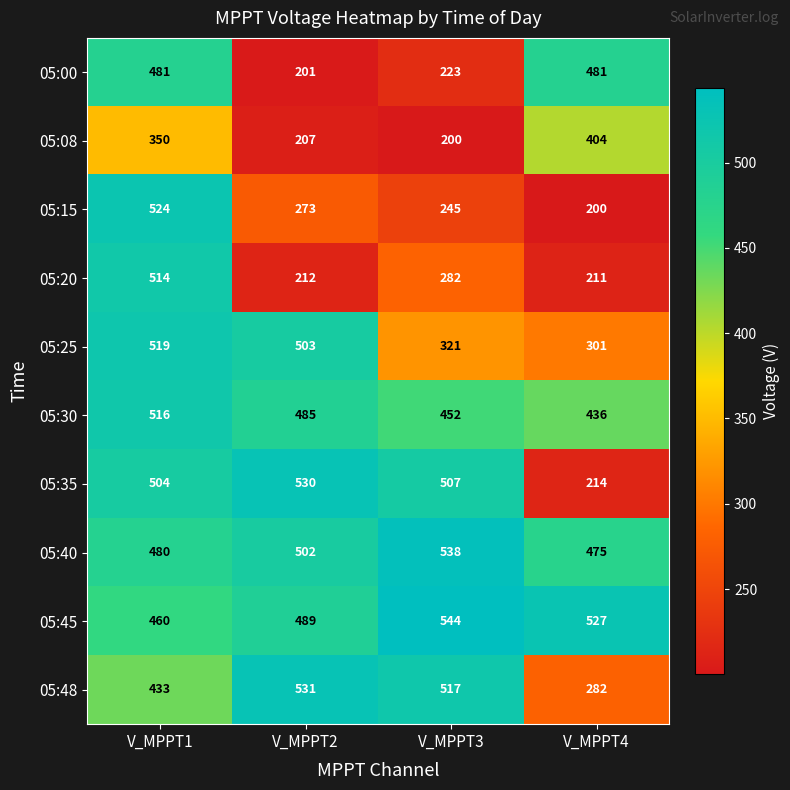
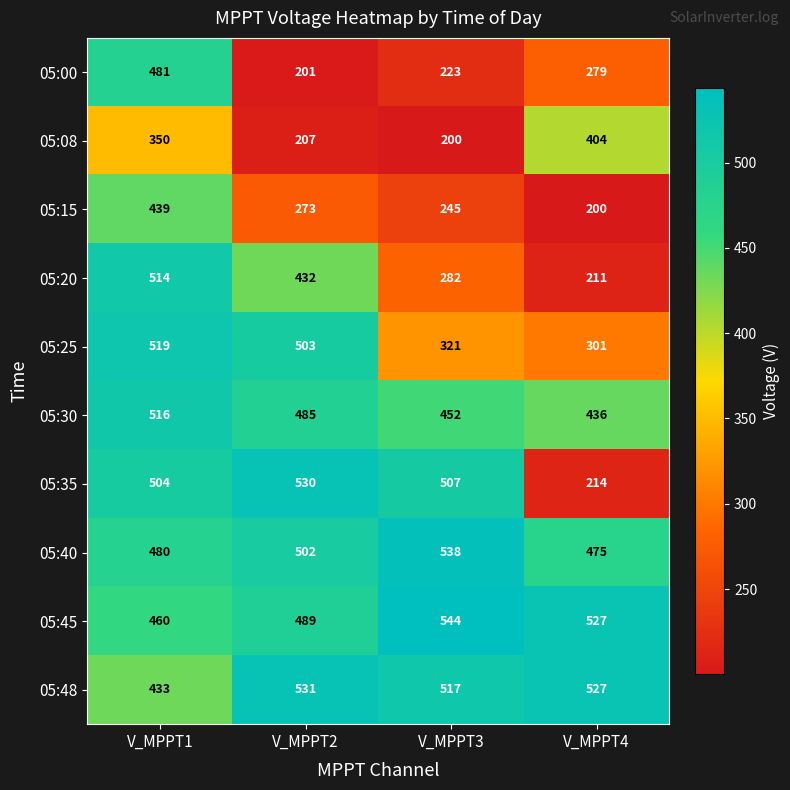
  {
    "05:00": {
      "V_MPPT1": 481,
      "V_MPPT2": 201,
      "V_MPPT3": 223,
-     "V_MPPT4": 481
+     "V_MPPT4": 279
    },
    "05:08": {
      "V_MPPT1": 350,
      "V_MPPT2": 207,
      "V_MPPT3": 200,
      "V_MPPT4": 404
    },
    "05:15": {
-     "V_MPPT1": 524,
+     "V_MPPT1": 439,
      "V_MPPT2": 273,
      "V_MPPT3": 245,
      "V_MPPT4": 200
    },
    "05:20": {
      "V_MPPT1": 514,
-     "V_MPPT2": 212,
+     "V_MPPT2": 432,
      "V_MPPT3": 282,
      "V_MPPT4": 211
    },
    "05:25": {
      "V_MPPT1": 519,
      "V_MPPT2": 503,
      "V_MPPT3": 321,
      "V_MPPT4": 301
    },
    "05:30": {
      "V_MPPT1": 516,
      "V_MPPT2": 485,
      "V_MPPT3": 452,
      "V_MPPT4": 436
    },
    "05:35": {
      "V_MPPT1": 504,
      "V_MPPT2": 530,
      "V_MPPT3": 507,
      "V_MPPT4": 214
    },
    "05:40": {
      "V_MPPT1": 480,
      "V_MPPT2": 502,
      "V_MPPT3": 538,
      "V_MPPT4": 475
    },
    "05:45": {
      "V_MPPT1": 460,
      "V_MPPT2": 489,
      "V_MPPT3": 544,
      "V_MPPT4": 527
    },
    "05:48": {
      "V_MPPT1": 433,
      "V_MPPT2": 531,
      "V_MPPT3": 517,
-     "V_MPPT4": 282
+     "V_MPPT4": 527
    }
  }
